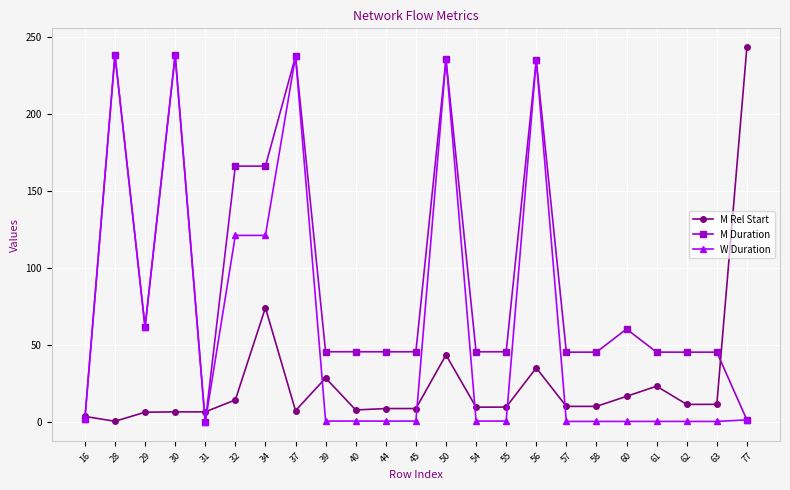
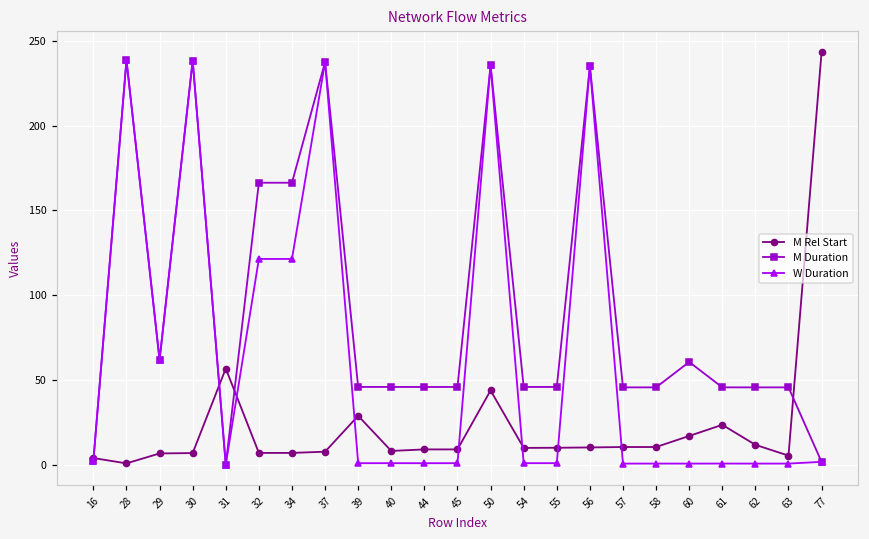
  {
    "M Rel Start": {
      "16": 4,
      "28": 1,
      "29": 7,
      "30": 7,
-     "31": 7,
-     "32": 15,
-     "34": 74,
+     "31": 57,
+     "32": 7,
+     "34": 7,
      "37": 8,
      "39": 29,
      "40": 8,
      "44": 9,
      "45": 9,
      "50": 44,
      "54": 10,
      "55": 10,
-     "56": 35,
+     "56": 10,
      "57": 10,
      "58": 10,
      "60": 17,
      "61": 24,
      "62": 12,
-     "63": 12,
+     "63": 5,
      "77": 244
    }
  }
